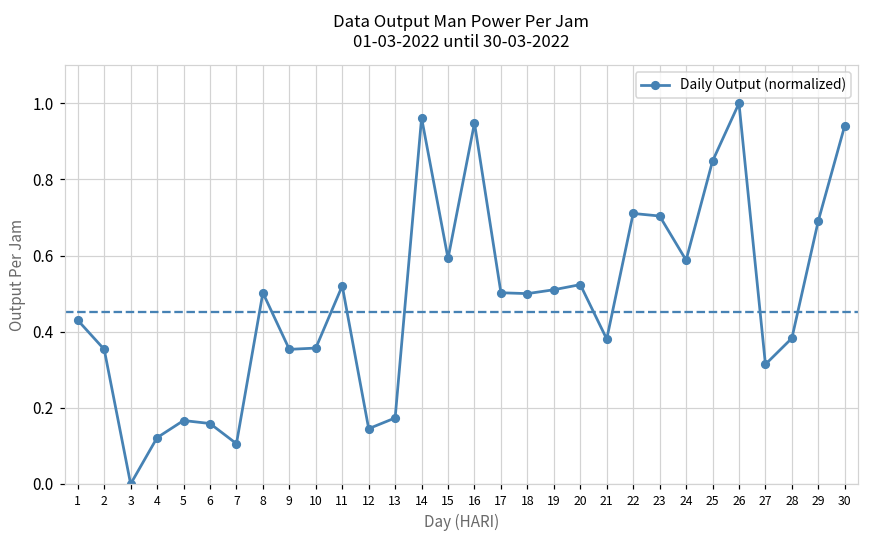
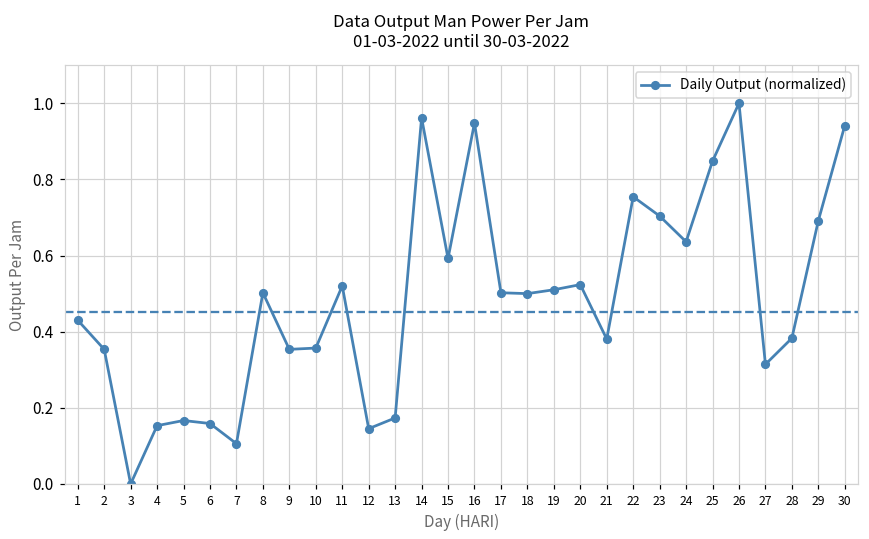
  {
    "1": 0.43,
    "2": 0.35,
    "3": 0.00,
-   "4": 0.12,
+   "4": 0.15,
    "5": 0.17,
    "6": 0.16,
    "7": 0.11,
    "8": 0.50,
    "9": 0.35,
    "10": 0.36,
    "11": 0.52,
    "12": 0.15,
    "13": 0.17,
    "14": 0.96,
    "15": 0.59,
    "16": 0.95,
    "17": 0.50,
    "18": 0.50,
    "19": 0.51,
    "20": 0.52,
    "21": 0.38,
-   "22": 0.71,
+   "22": 0.75,
    "23": 0.70,
-   "24": 0.59,
+   "24": 0.64,
    "25": 0.85,
    "26": 1.00,
    "27": 0.31,
    "28": 0.38,
    "29": 0.69,
    "30": 0.94
  }
